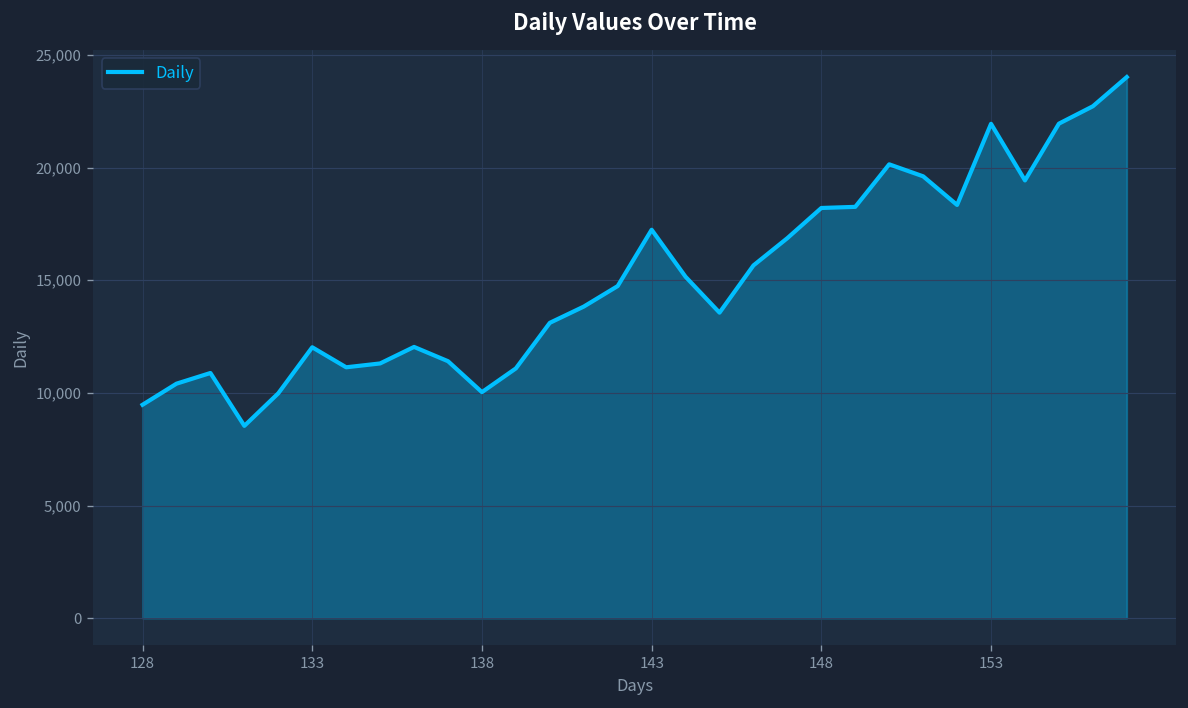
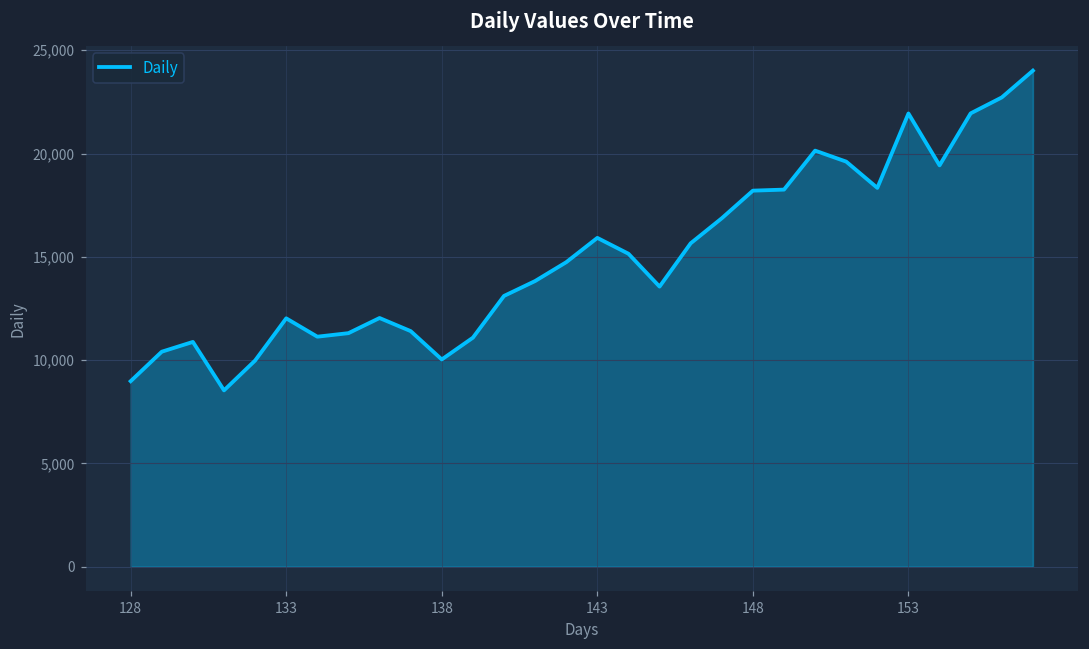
  {
-   "128": "9,500",
+   "128": "9,000",
    "133": "12,000",
    "138": "10,000",
-   "143": "17,200",
+   "143": "15,900",
    "148": "18,200",
    "153": "21,900"
  }
